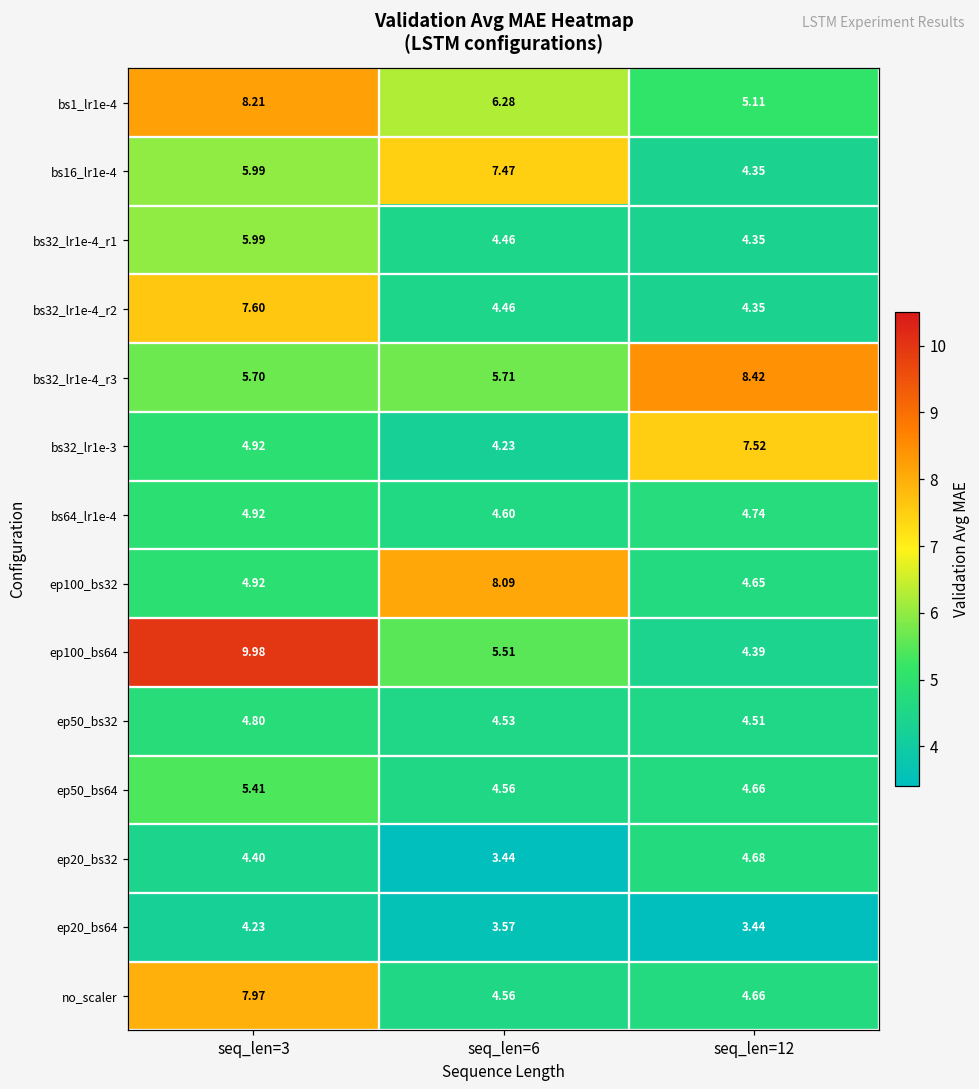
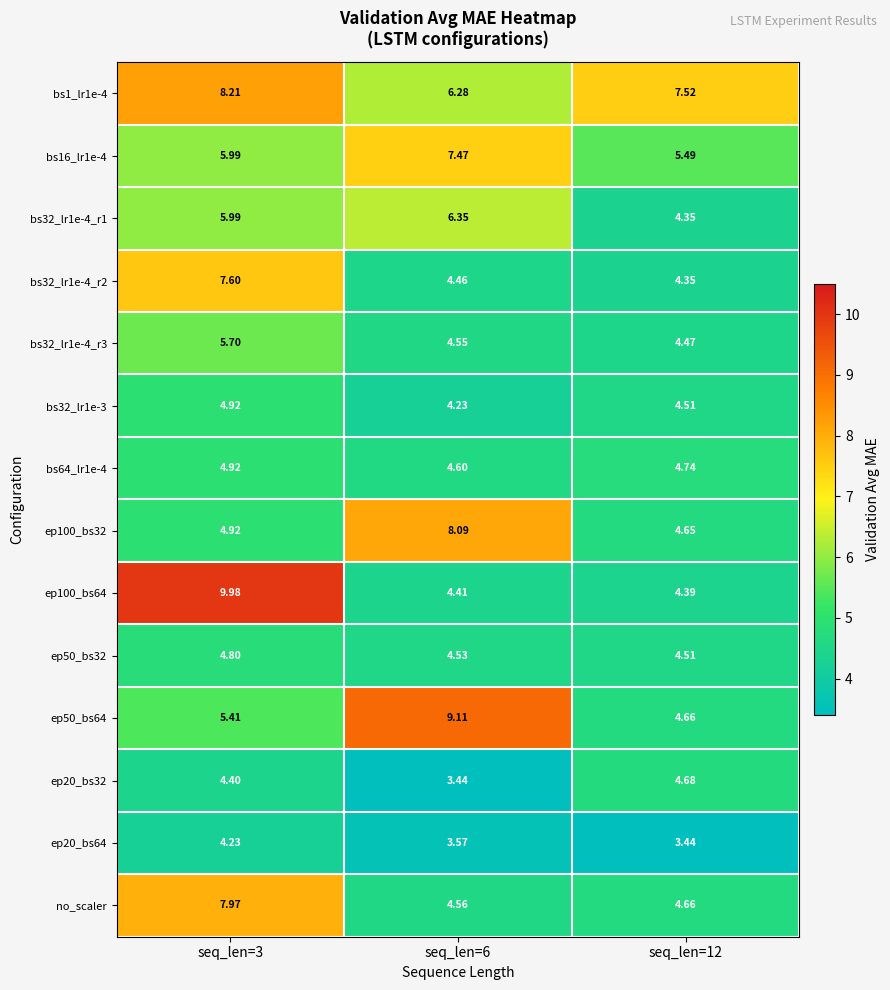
  {
    "bs1_lr1e-4": {
      "seq_len=3": 8.21,
      "seq_len=6": 6.28,
-     "seq_len=12": 5.11
+     "seq_len=12": 7.52
    },
    "bs16_lr1e-4": {
      "seq_len=3": 5.99,
      "seq_len=6": 7.47,
-     "seq_len=12": 4.35
+     "seq_len=12": 5.49
    },
    "bs32_lr1e-4_r1": {
      "seq_len=3": 5.99,
-     "seq_len=6": 4.46,
+     "seq_len=6": 6.35,
      "seq_len=12": 4.35
    },
    "bs32_lr1e-4_r2": {
      "seq_len=3": 7.60,
      "seq_len=6": 4.46,
      "seq_len=12": 4.35
    },
    "bs32_lr1e-4_r3": {
      "seq_len=3": 5.70,
-     "seq_len=6": 5.71,
-     "seq_len=12": 8.42
+     "seq_len=6": 4.55,
+     "seq_len=12": 4.47
    },
    "bs32_lr1e-3": {
      "seq_len=3": 4.92,
      "seq_len=6": 4.23,
-     "seq_len=12": 7.52
+     "seq_len=12": 4.51
    },
    "bs64_lr1e-4": {
      "seq_len=3": 4.92,
      "seq_len=6": 4.60,
      "seq_len=12": 4.74
    },
    "ep100_bs32": {
      "seq_len=3": 4.92,
      "seq_len=6": 8.09,
      "seq_len=12": 4.65
    },
    "ep100_bs64": {
      "seq_len=3": 9.98,
-     "seq_len=6": 5.51,
+     "seq_len=6": 4.41,
      "seq_len=12": 4.39
    },
    "ep50_bs32": {
      "seq_len=3": 4.80,
      "seq_len=6": 4.53,
      "seq_len=12": 4.51
    },
    "ep50_bs64": {
      "seq_len=3": 5.41,
-     "seq_len=6": 4.56,
+     "seq_len=6": 9.11,
      "seq_len=12": 4.66
    },
    "ep20_bs32": {
      "seq_len=3": 4.40,
      "seq_len=6": 3.44,
      "seq_len=12": 4.68
    },
    "ep20_bs64": {
      "seq_len=3": 4.23,
      "seq_len=6": 3.57,
      "seq_len=12": 3.44
    },
    "no_scaler": {
      "seq_len=3": 7.97,
      "seq_len=6": 4.56,
      "seq_len=12": 4.66
    }
  }
